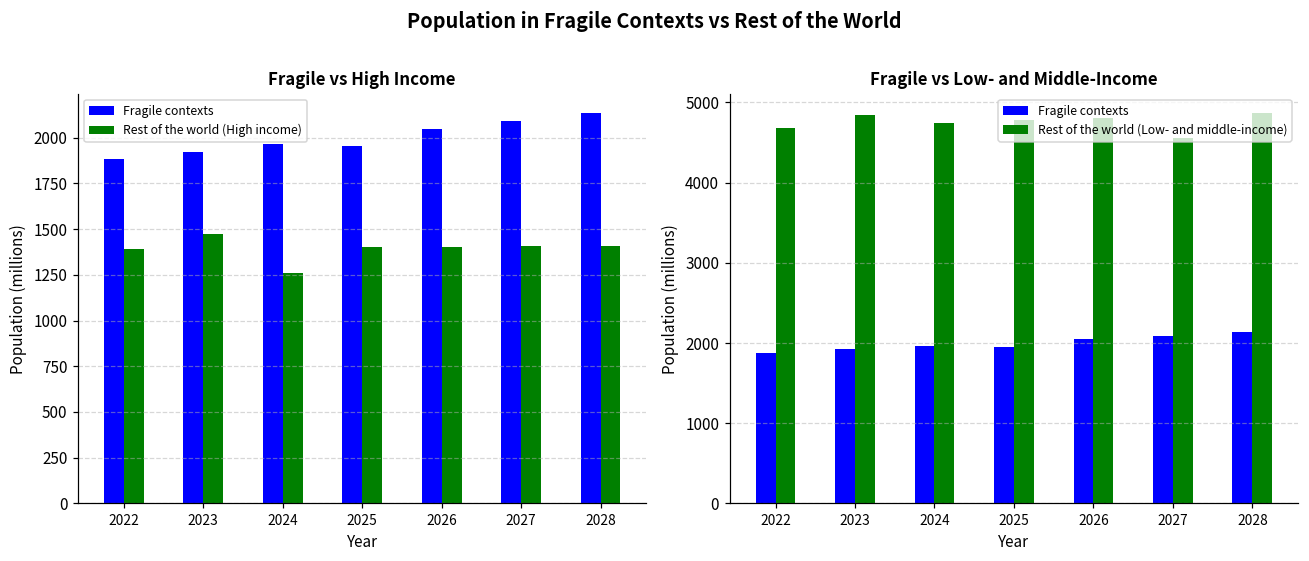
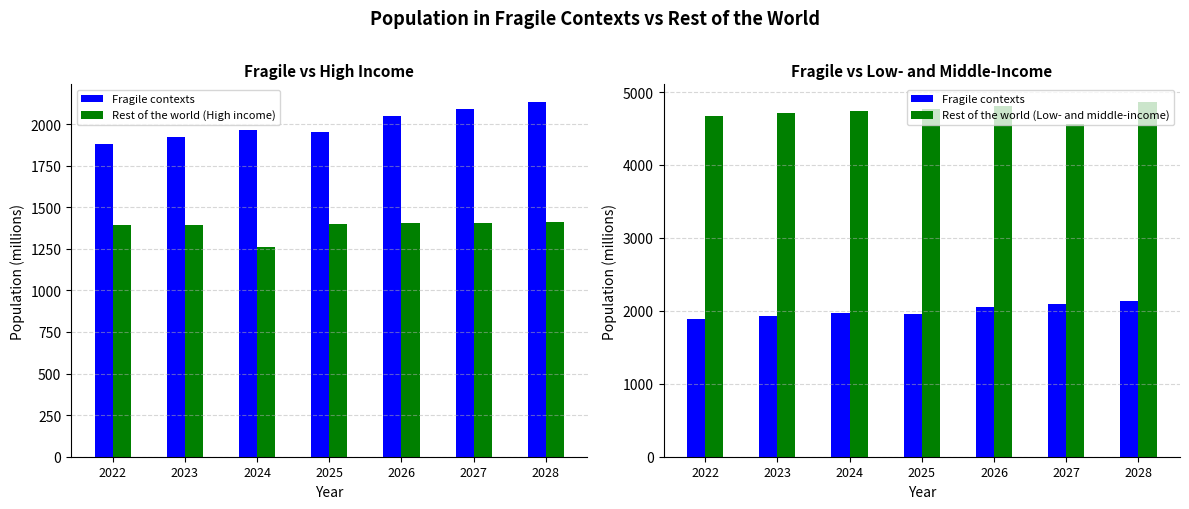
  {
    "Fragile vs High Income": {
      "Fragile contexts": {
        "2022": 1880,
        "2023": 1920,
        "2024": 1960,
        "2025": 1950,
        "2026": 2050,
        "2027": 2090,
        "2028": 2130
      },
      "Rest of the world (High income)": {
        "2022": 1390,
-       "2023": 1470,
+       "2023": 1400,
        "2024": 1260,
        "2025": 1400,
        "2026": 1400,
        "2027": 1410,
        "2028": 1410
      }
    },
    "Fragile vs Low- and Middle-Income": {
      "Fragile contexts": {
        "2022": 1900,
        "2023": 1900,
        "2024": 2000,
        "2025": 2000,
        "2026": 2000,
        "2027": 2100,
        "2028": 2100
      },
      "Rest of the world (Low- and middle-income)": {
        "2022": 4700,
-       "2023": 4800,
+       "2023": 4700,
        "2024": 4700
      }
    }
  }
